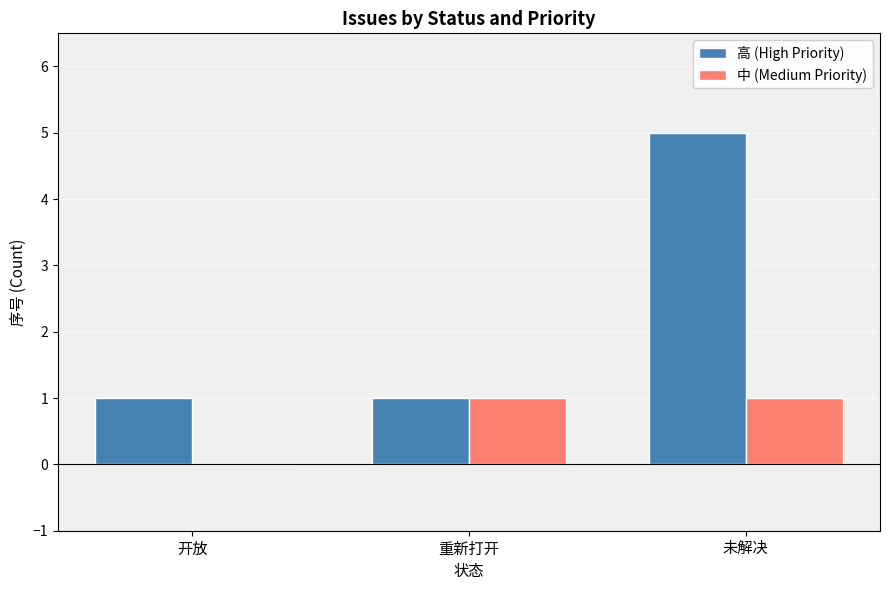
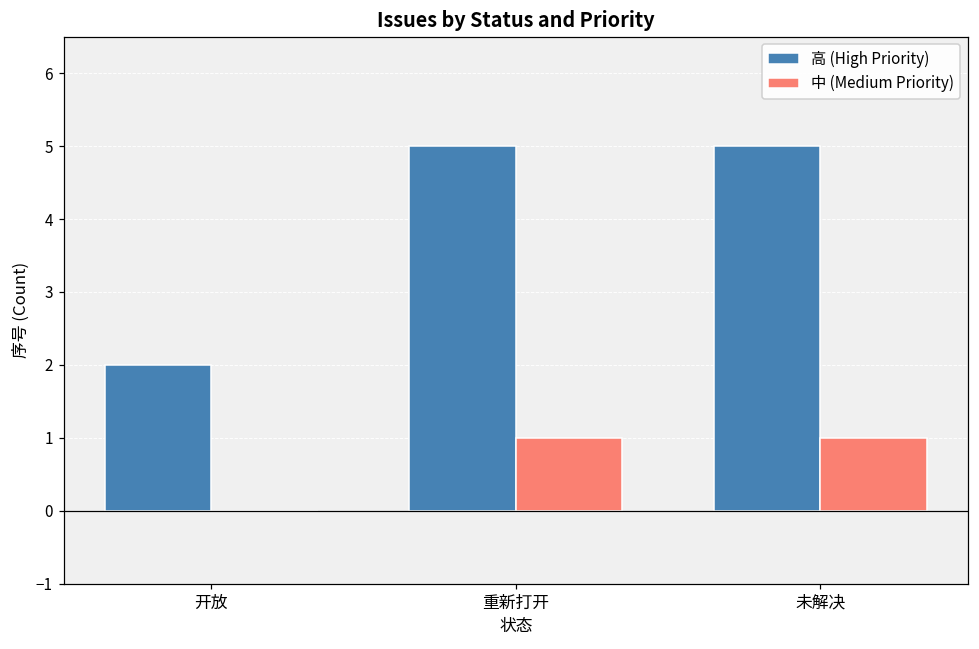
  {
    "高 (High Priority)": {
-     "开放": 1,
-     "重新打开": 1,
+     "开放": 2,
+     "重新打开": 5,
      "未解决": 5
    },
    "中 (Medium Priority)": {
      "开放": 0,
      "重新打开": 1,
      "未解决": 1
    }
  }
